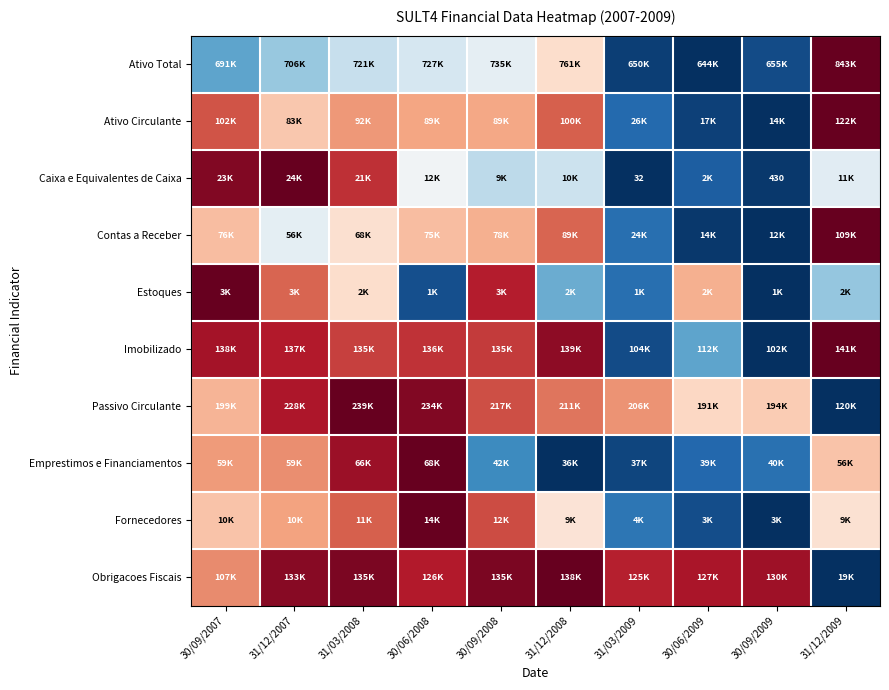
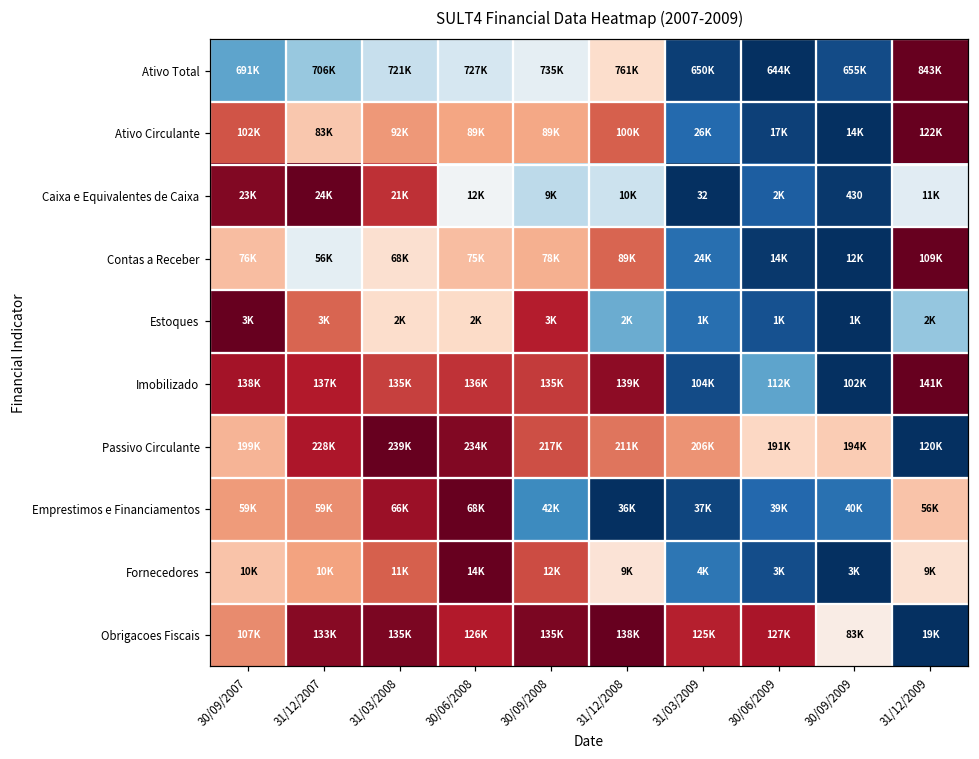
  {
    "Ativo Total": {
      "30/09/2007": "691K",
      "31/12/2007": "706K",
      "31/03/2008": "721K",
      "30/06/2008": "727K",
      "30/09/2008": "735K",
      "31/12/2008": "761K",
      "31/03/2009": "650K",
      "30/06/2009": "644K",
      "30/09/2009": "655K",
      "31/12/2009": "843K"
    },
    "Ativo Circulante": {
      "30/09/2007": "102K",
      "31/12/2007": "83K",
      "31/03/2008": "92K",
      "30/06/2008": "89K",
      "30/09/2008": "89K",
      "31/12/2008": "100K",
      "31/03/2009": "26K",
      "30/06/2009": "17K",
      "30/09/2009": "14K",
      "31/12/2009": "122K"
    },
    "Caixa e Equivalentes de Caixa": {
      "30/09/2007": "23K",
      "31/12/2007": "24K",
      "31/03/2008": "21K",
      "30/06/2008": "12K",
      "30/09/2008": "9K",
      "31/12/2008": "10K",
      "31/03/2009": "32",
      "30/06/2009": "2K",
      "30/09/2009": "430",
      "31/12/2009": "11K"
    },
    "Contas a Receber": {
      "30/09/2007": "76K",
      "31/12/2007": "56K",
      "31/03/2008": "68K",
      "30/06/2008": "75K",
      "30/09/2008": "78K",
      "31/12/2008": "89K",
      "31/03/2009": "24K",
      "30/06/2009": "14K",
      "30/09/2009": "12K",
      "31/12/2009": "109K"
    },
    "Estoques": {
      "30/09/2007": "3K",
      "31/12/2007": "3K",
      "31/03/2008": "2K",
-     "30/06/2008": "1K",
+     "30/06/2008": "2K",
      "30/09/2008": "3K",
      "31/12/2008": "2K",
      "31/03/2009": "1K",
-     "30/06/2009": "2K",
+     "30/06/2009": "1K",
      "30/09/2009": "1K",
      "31/12/2009": "2K"
    },
    "Imobilizado": {
      "30/09/2007": "138K",
      "31/12/2007": "137K",
      "31/03/2008": "135K",
      "30/06/2008": "136K",
      "30/09/2008": "135K",
      "31/12/2008": "139K",
      "31/03/2009": "104K",
      "30/06/2009": "112K",
      "30/09/2009": "102K",
      "31/12/2009": "141K"
    },
    "Passivo Circulante": {
      "30/09/2007": "199K",
      "31/12/2007": "228K",
      "31/03/2008": "239K",
      "30/06/2008": "234K",
      "30/09/2008": "217K",
      "31/12/2008": "211K",
      "31/03/2009": "206K",
      "30/06/2009": "191K",
      "30/09/2009": "194K",
      "31/12/2009": "120K"
    },
    "Emprestimos e Financiamentos": {
      "30/09/2007": "59K",
      "31/12/2007": "59K",
      "31/03/2008": "66K",
      "30/06/2008": "68K",
      "30/09/2008": "42K",
      "31/12/2008": "36K",
      "31/03/2009": "37K",
      "30/06/2009": "39K",
      "30/09/2009": "40K",
      "31/12/2009": "56K"
    },
    "Fornecedores": {
      "30/09/2007": "10K",
      "31/12/2007": "10K",
      "31/03/2008": "11K",
      "30/06/2008": "14K",
      "30/09/2008": "12K",
      "31/12/2008": "9K",
      "31/03/2009": "4K",
      "30/06/2009": "3K",
      "30/09/2009": "3K",
      "31/12/2009": "9K"
    },
    "Obrigacoes Fiscais": {
      "30/09/2007": "107K",
      "31/12/2007": "133K",
      "31/03/2008": "135K",
      "30/06/2008": "126K",
      "30/09/2008": "135K",
      "31/12/2008": "138K",
      "31/03/2009": "125K",
      "30/06/2009": "127K",
-     "30/09/2009": "130K",
+     "30/09/2009": "83K",
      "31/12/2009": "19K"
    }
  }
